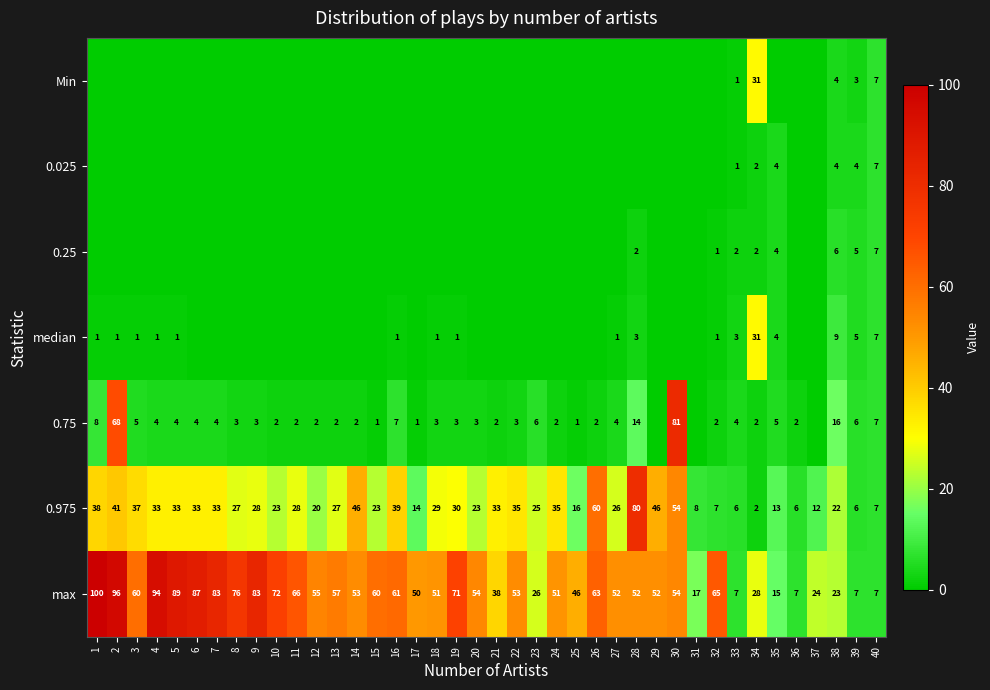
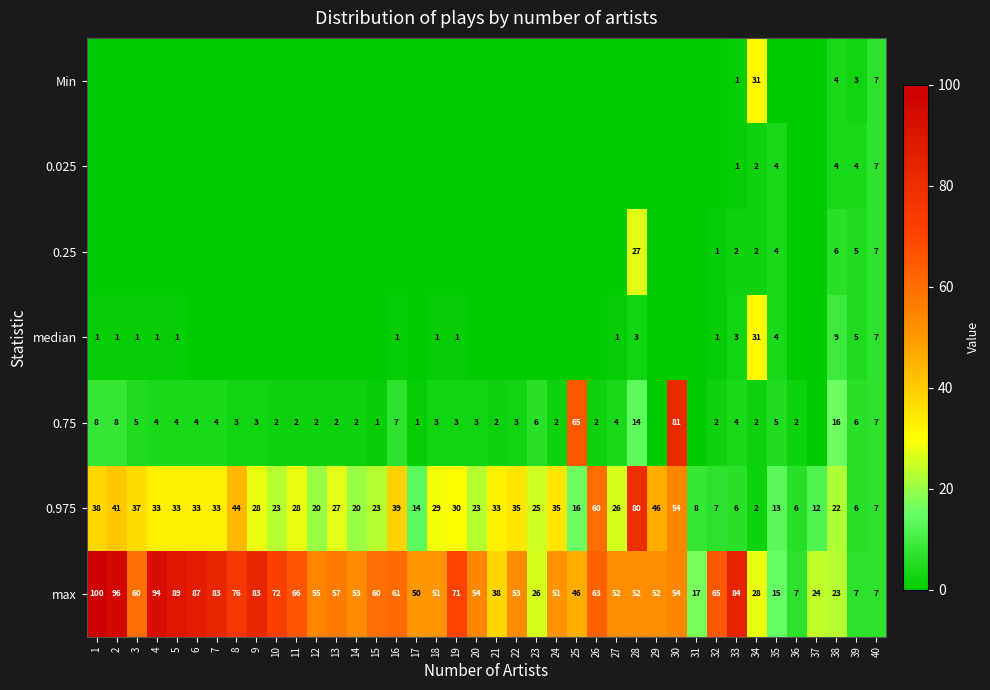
  {
    "Min": {
      "33": 1,
      "34": 31,
      "38": 4,
      "39": 3,
      "40": 7
    },
    "0.025": {
      "33": 1,
      "34": 2,
      "35": 4,
      "38": 4,
      "39": 4,
      "40": 7
    },
    "0.25": {
-     "28": 2,
+     "28": 27,
      "32": 1,
      "33": 2,
      "34": 2,
      "35": 4,
      "38": 6,
      "39": 5,
      "40": 7
    },
    "median": {
      "1": 1,
      "2": 1,
      "3": 1,
      "4": 1,
      "5": 1,
      "16": 1,
      "18": 1,
      "19": 1,
      "27": 1,
      "28": 3,
      "32": 1,
      "33": 3,
      "34": 31,
      "35": 4,
      "38": 9,
      "39": 5,
      "40": 7
    },
    "0.75": {
      "1": 8,
-     "2": 68,
+     "2": 8,
      "3": 5,
      "4": 4,
      "5": 4,
      "6": 4,
      "7": 4,
      "8": 3,
      "9": 3,
      "10": 2,
      "11": 2,
      "12": 2,
      "13": 2,
      "14": 2,
      "15": 1,
      "16": 7,
      "17": 1,
      "18": 3,
      "19": 3,
      "20": 3,
      "21": 2,
      "22": 3,
      "23": 6,
      "24": 2,
-     "25": 1,
+     "25": 65,
      "26": 2,
      "27": 4,
      "28": 14,
      "30": 81,
      "32": 2,
      "33": 4,
      "34": 2,
      "35": 5,
      "36": 2,
      "38": 16,
      "39": 6,
      "40": 7
    },
    "0.975": {
      "1": 38,
      "2": 41,
      "3": 37,
      "4": 33,
      "5": 33,
      "6": 33,
      "7": 33,
-     "8": 27,
+     "8": 44,
      "9": 28,
      "10": 23,
      "11": 28,
      "12": 20,
      "13": 27,
-     "14": 46,
+     "14": 20,
      "15": 23,
      "16": 39,
      "17": 14,
      "18": 29,
      "19": 30,
      "20": 23,
      "21": 33,
      "22": 35,
      "23": 25,
      "24": 35,
      "25": 16,
      "26": 60,
      "27": 26,
      "28": 80,
      "29": 46,
      "30": 54,
      "31": 8,
      "32": 7,
      "33": 6,
      "34": 2,
      "35": 13,
      "36": 6,
      "37": 12,
      "38": 22,
      "39": 6,
      "40": 7
    },
    "max": {
      "1": 100,
      "2": 96,
      "3": 60,
      "4": 94,
      "5": 89,
      "6": 87,
      "7": 83,
      "8": 76,
      "9": 83,
      "10": 72,
      "11": 66,
      "12": 55,
      "13": 57,
      "14": 53,
      "15": 60,
      "16": 61,
      "17": 50,
      "18": 51,
      "19": 71,
      "20": 54,
      "21": 38,
      "22": 53,
      "23": 26,
      "24": 51,
      "25": 46,
      "26": 63,
      "27": 52,
      "28": 52,
      "29": 52,
      "30": 54,
      "31": 17,
      "32": 65,
-     "33": 7,
+     "33": 84,
      "34": 28,
      "35": 15,
      "36": 7,
      "37": 24,
      "38": 23,
      "39": 7,
      "40": 7
    }
  }
